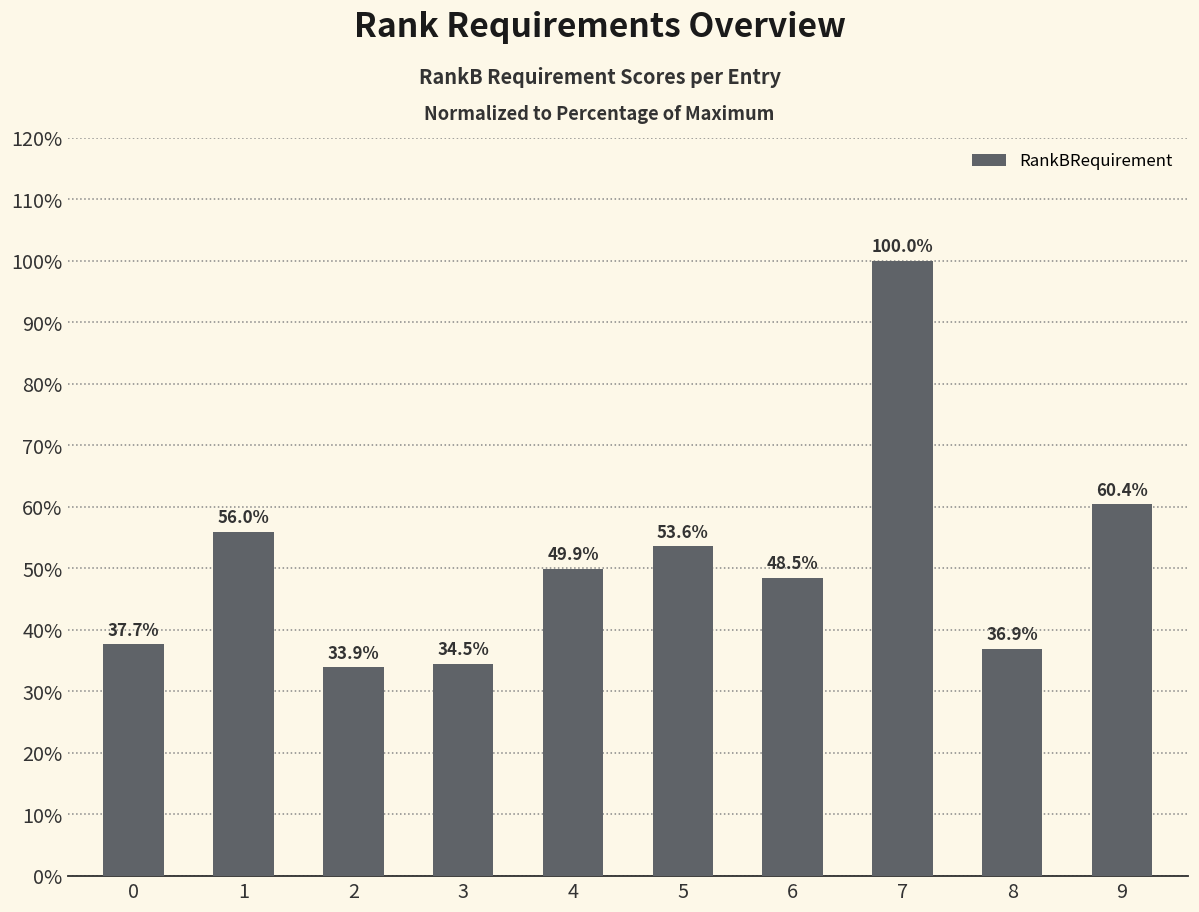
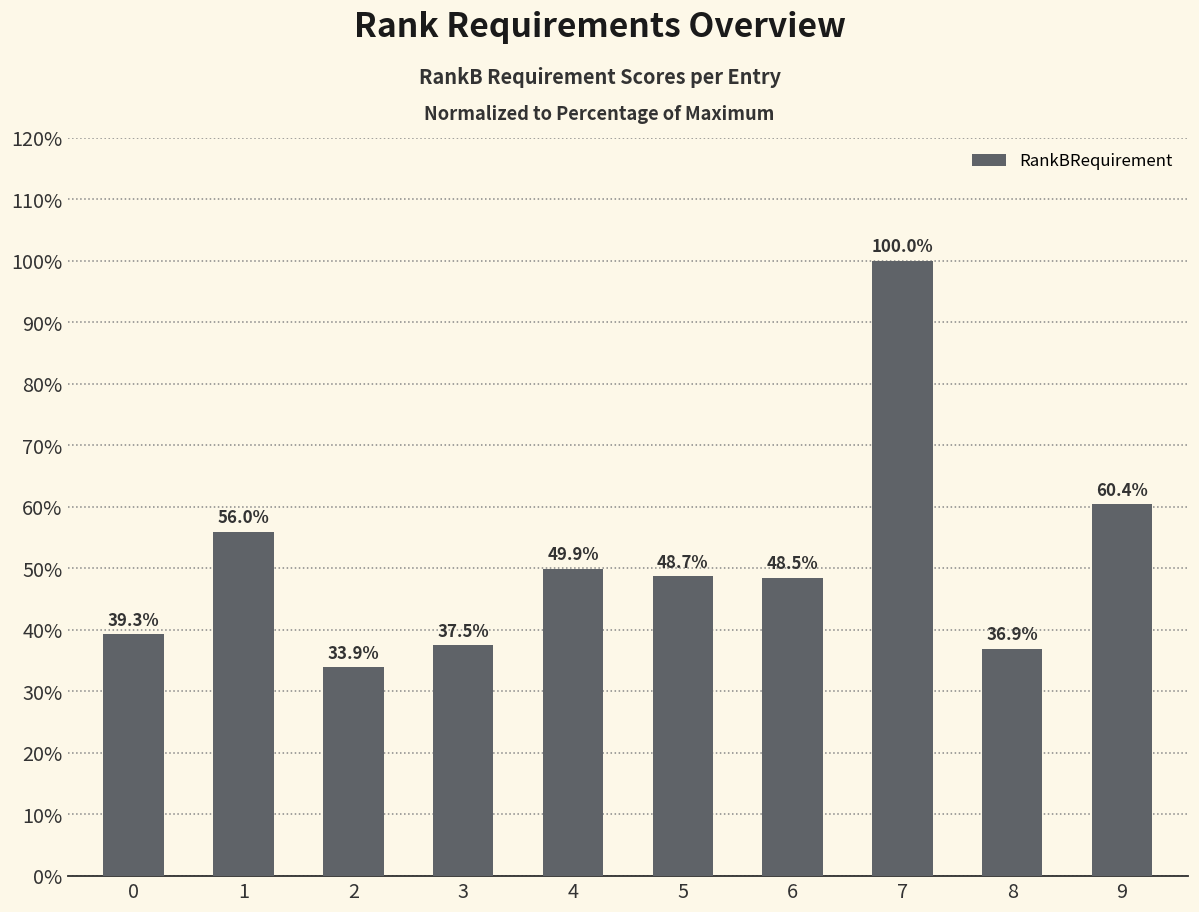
  {
-   "0": "37.7%",
+   "0": "39.3%",
    "1": "56.0%",
    "2": "33.9%",
-   "3": "34.5%",
+   "3": "37.5%",
    "4": "49.9%",
-   "5": "53.6%",
+   "5": "48.7%",
    "6": "48.5%",
    "7": "100.0%",
    "8": "36.9%",
    "9": "60.4%"
  }
